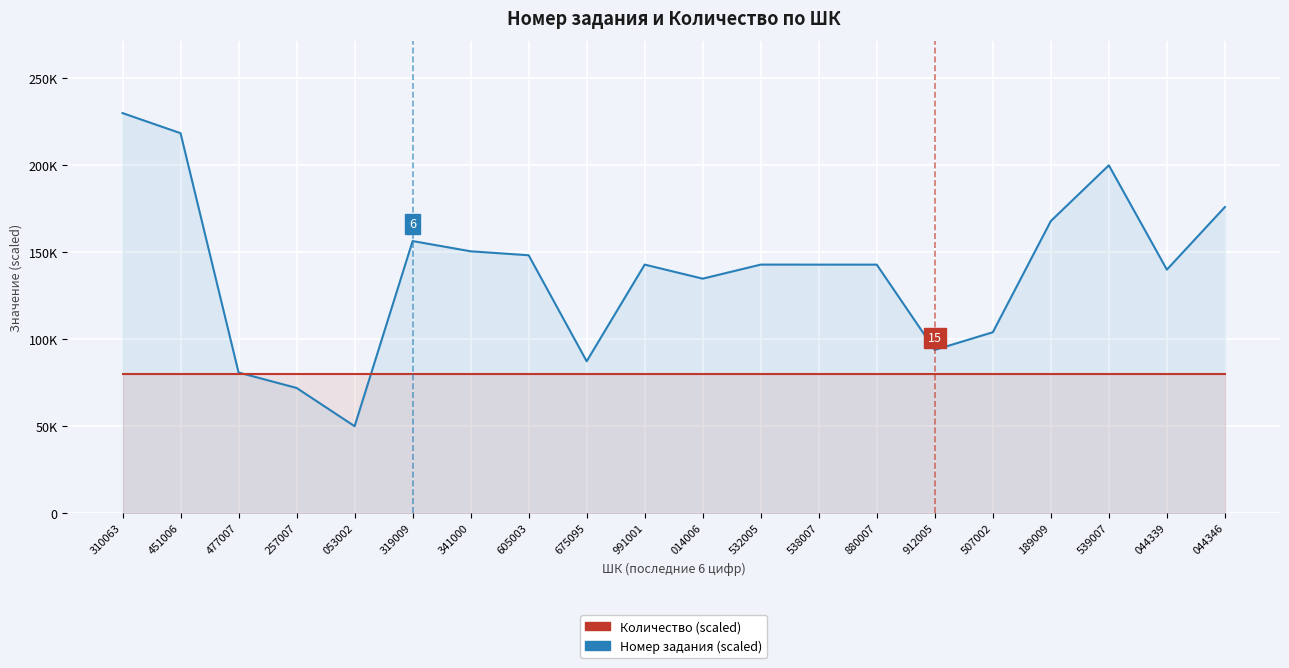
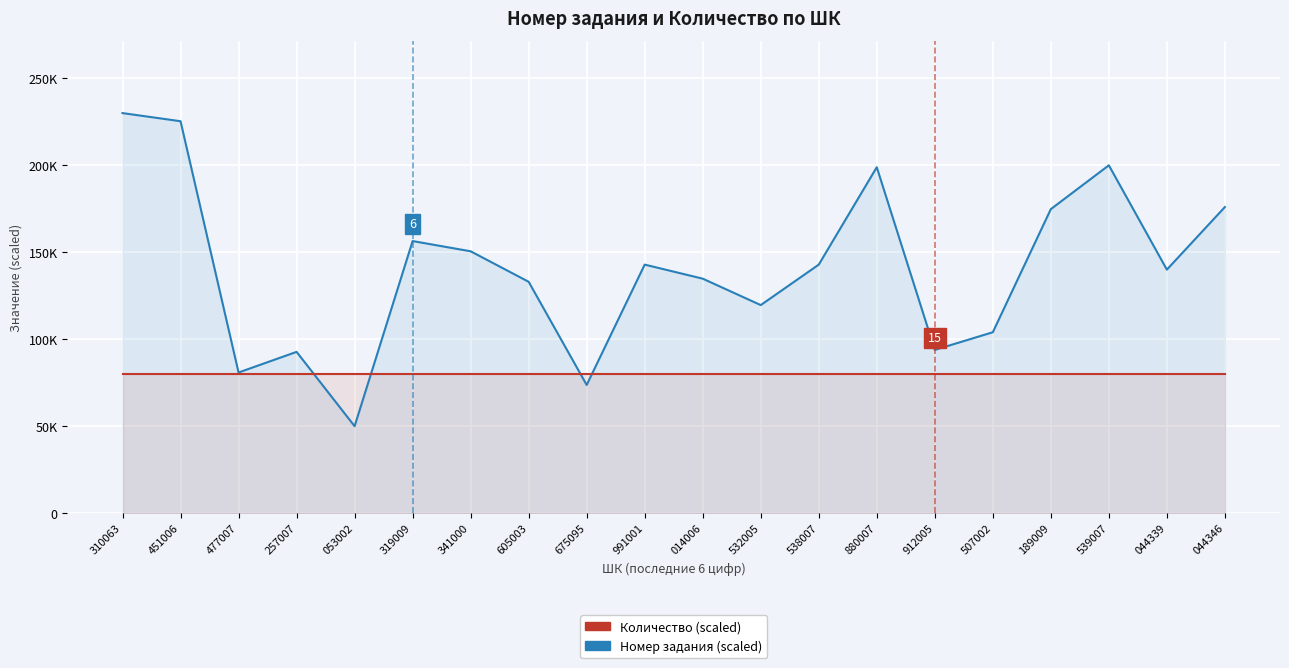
  {
    "Номер задания (scaled)": {
      "310063": 230000,
-     "451006": 218000,
-     "257007": 72000,
+     "451006": 225000,
+     "257007": 93000,
      "053002": 50000,
      "341000": 151000,
-     "605003": 148000,
-     "675095": 87000,
+     "605003": 133000,
+     "675095": 74000,
      "991001": 143000,
      "014006": 135000,
-     "532005": 143000,
+     "532005": 120000,
      "538007": 143000,
-     "880007": 143000,
+     "880007": 199000,
      "507002": 104000,
-     "189009": 168000,
+     "189009": 175000,
      "539007": 200000,
      "044339": 140000,
      "044346": 176000
    },
    "Количество (scaled)": {
      "310063": 80000,
      "451006": 80000,
      "257007": 80000,
      "053002": 80000,
      "319009": 80000,
      "341000": 80000,
      "605003": 80000,
      "675095": 80000,
      "991001": 80000,
      "014006": 80000,
      "532005": 80000,
      "538007": 80000,
      "880007": 80000,
      "912005": 80000,
      "507002": 80000,
      "189009": 80000,
      "539007": 80000,
      "044339": 80000,
      "044346": 80000
    }
  }
